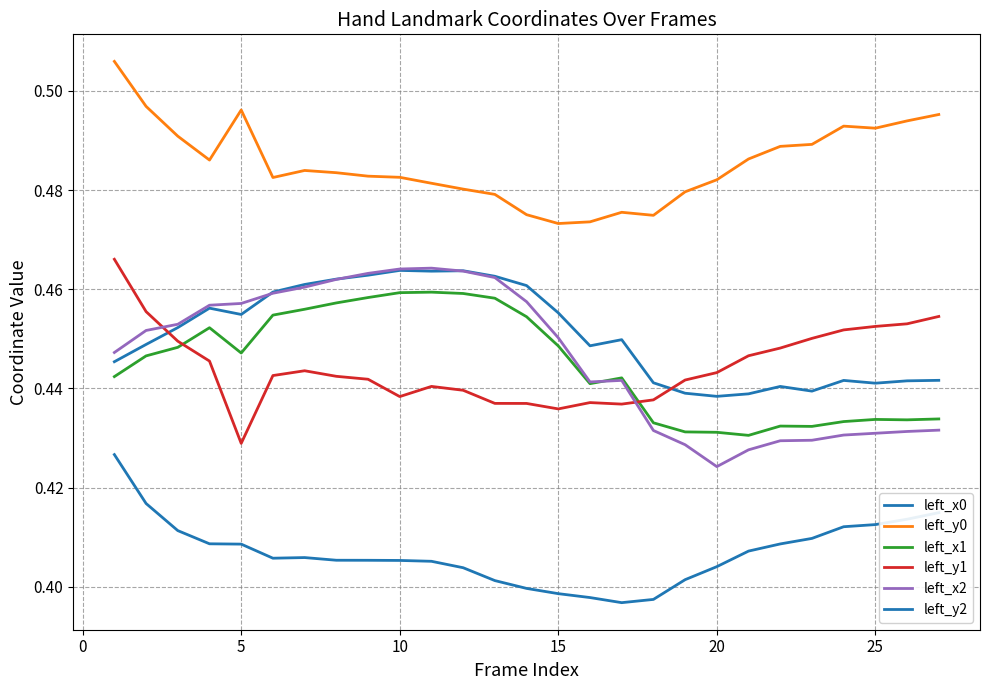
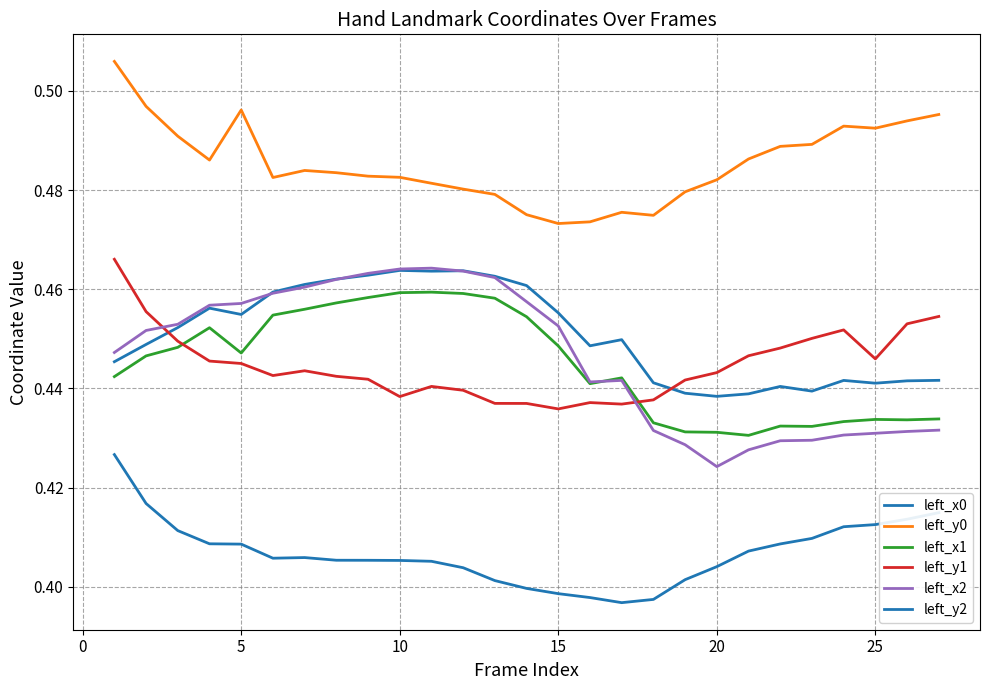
  {
    "left_y0": {
      "5": 0.496,
      "10": 0.483,
      "15": 0.473,
      "20": 0.482,
      "25": 0.492
    },
    "left_x1": {
      "5": 0.447,
      "10": 0.459,
      "15": 0.449,
      "20": 0.431,
      "25": 0.434
    },
    "left_y1": {
-     "5": 0.429,
+     "5": 0.445,
      "10": 0.438,
      "15": 0.436,
      "20": 0.443,
-     "25": 0.453
+     "25": 0.446
    },
    "left_x2": {
      "5": 0.457,
-     "15": 0.450,
+     "15": 0.453,
      "20": 0.424,
      "25": 0.431
    }
  }
